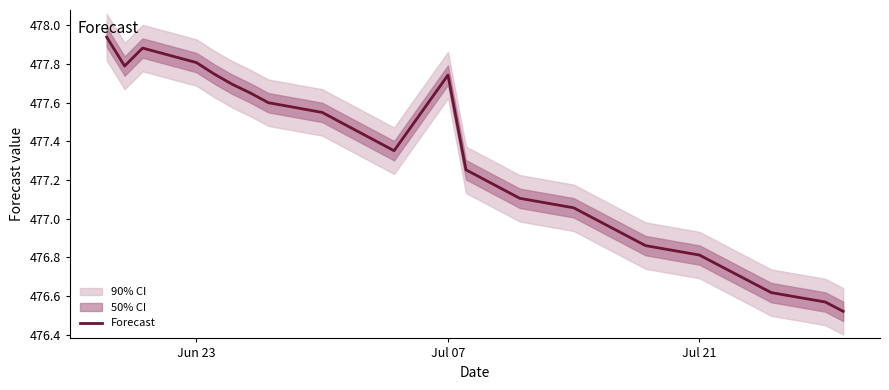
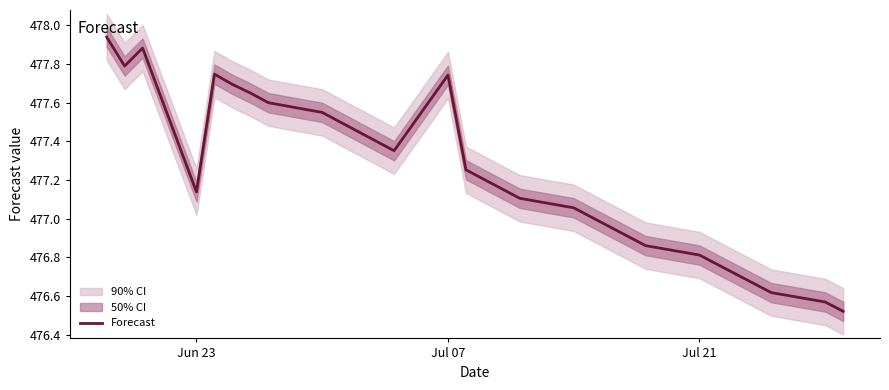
  {
    "Forecast": {
-     "Jun 23": 477.81,
+     "Jun 23": 477.14,
      "Jul 07": 477.74,
      "Jul 21": 476.81
    }
  }
